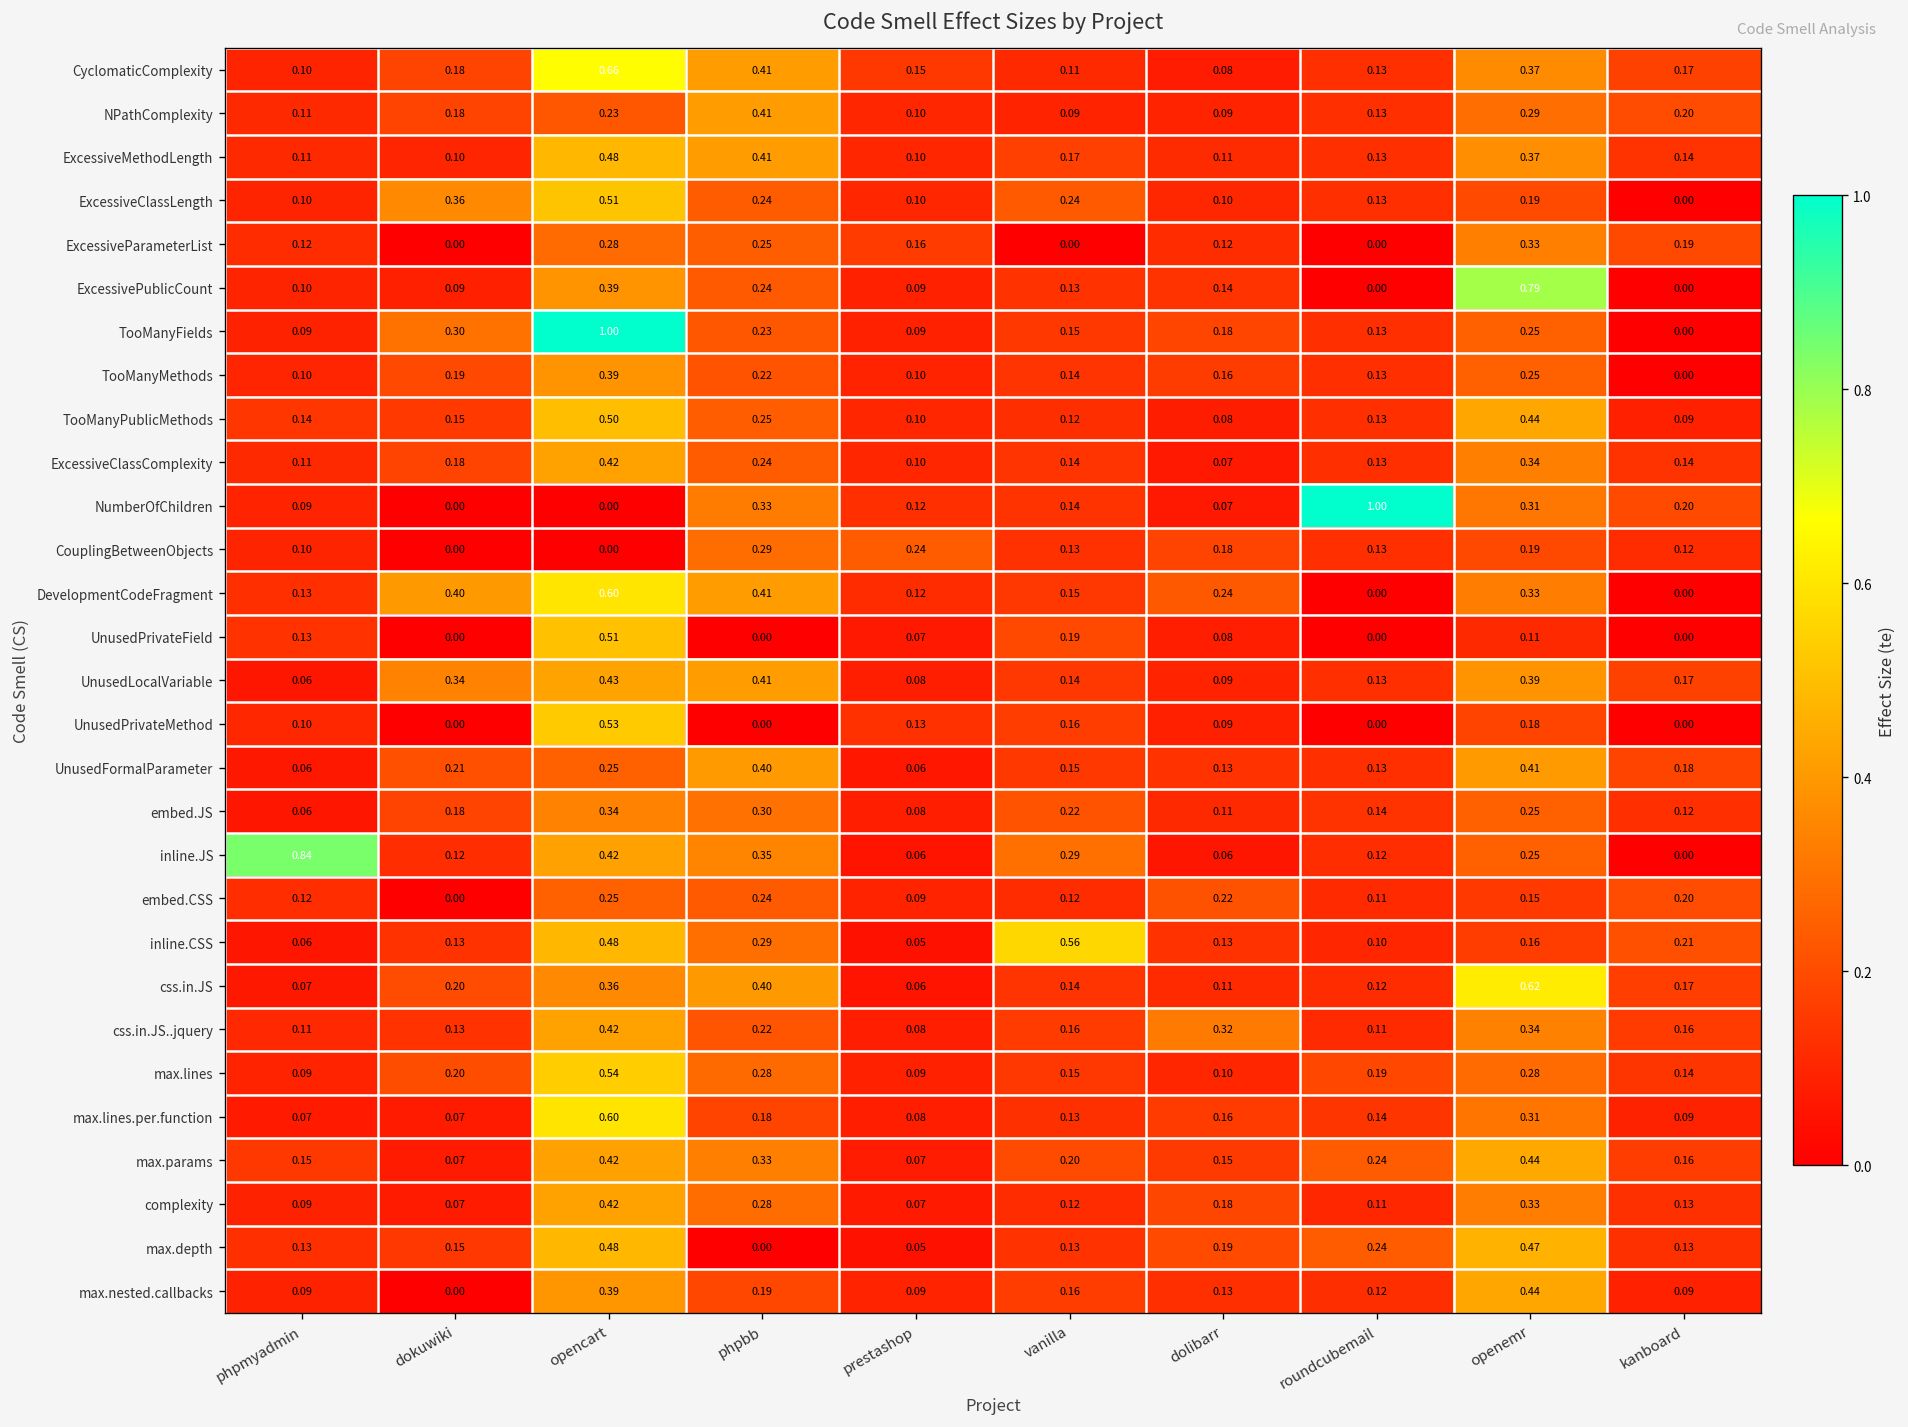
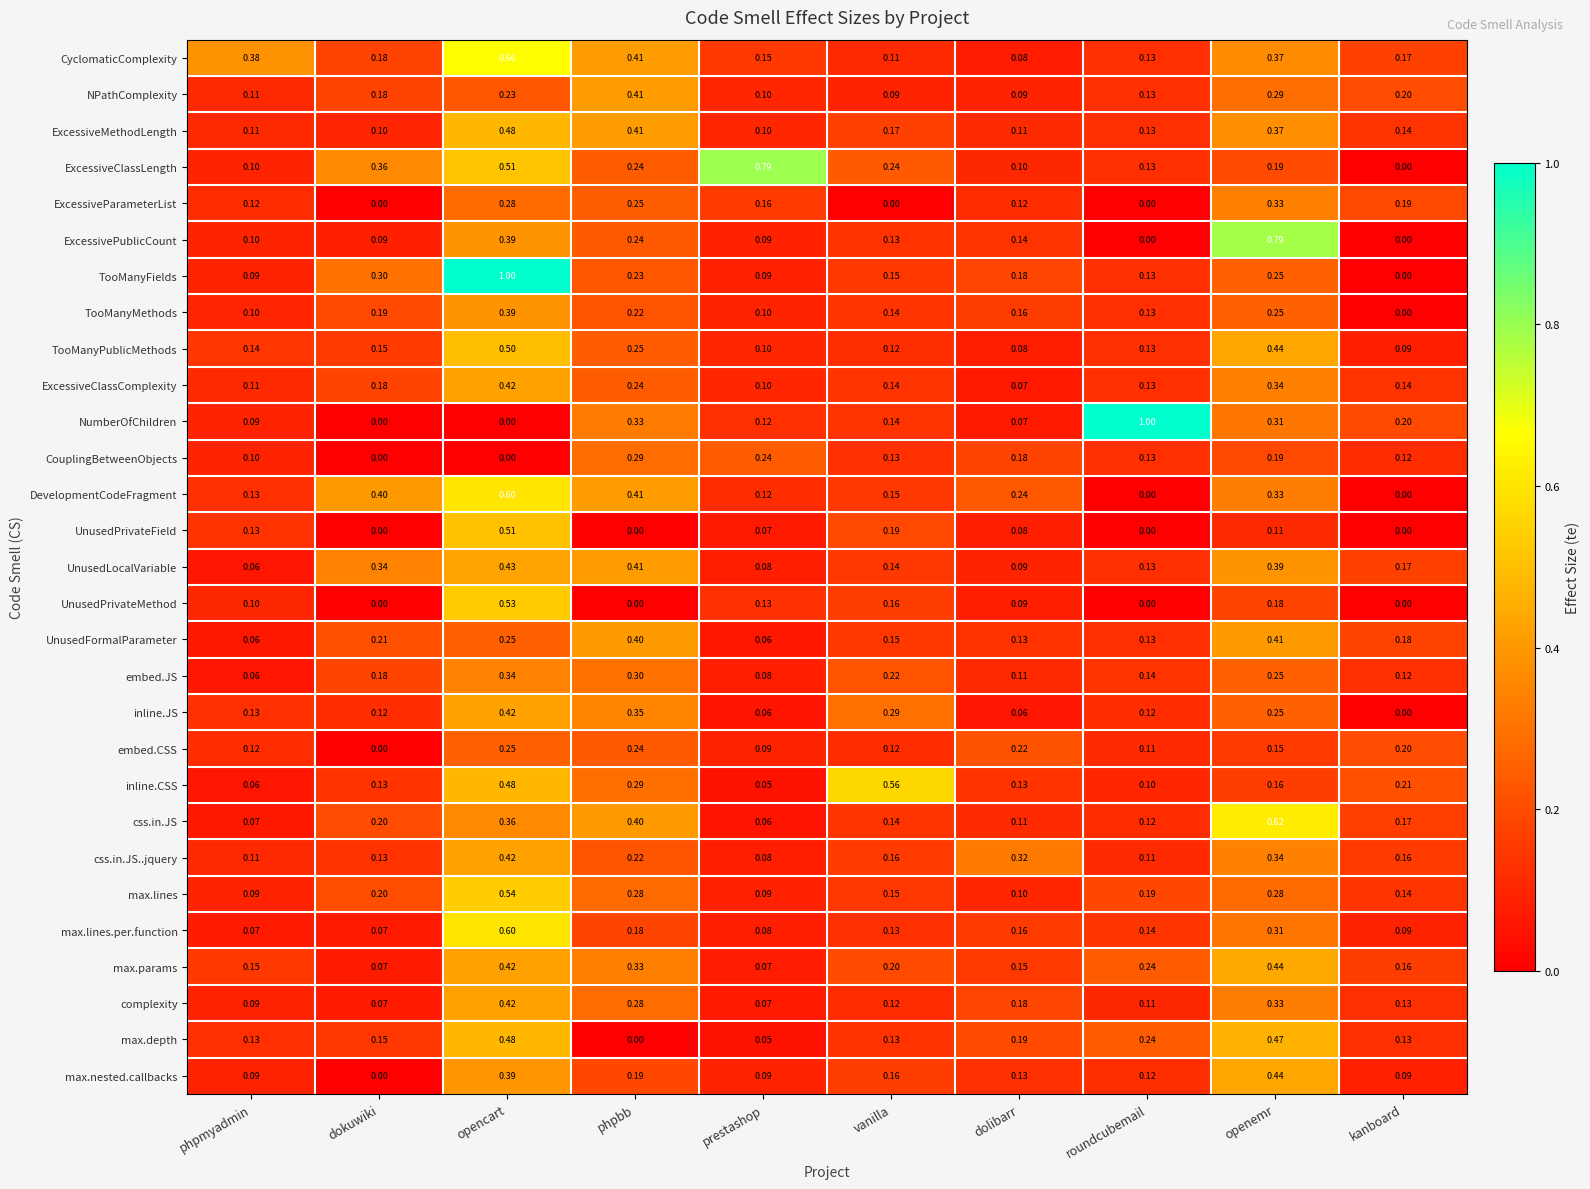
  {
    "CyclomaticComplexity": {
-     "phpmyadmin": 0.10,
+     "phpmyadmin": 0.38,
      "dokuwiki": 0.18,
      "opencart": 0.66,
      "phpbb": 0.41,
      "prestashop": 0.15,
      "vanilla": 0.11,
      "dolibarr": 0.08,
      "roundcubemail": 0.13,
      "openemr": 0.37,
      "kanboard": 0.17
    },
    "ExcessiveClassLength": {
      "phpmyadmin": 0.10,
      "dokuwiki": 0.36,
      "opencart": 0.51,
      "phpbb": 0.24,
-     "prestashop": 0.10,
+     "prestashop": 0.79,
      "vanilla": 0.24,
      "dolibarr": 0.10,
      "roundcubemail": 0.13,
      "openemr": 0.19,
      "kanboard": 0.00
    },
    "inline.JS": {
-     "phpmyadmin": 0.84,
+     "phpmyadmin": 0.13,
      "dokuwiki": 0.12,
      "opencart": 0.42,
      "phpbb": 0.35,
      "prestashop": 0.06,
      "vanilla": 0.29,
      "dolibarr": 0.06,
      "roundcubemail": 0.12,
      "openemr": 0.25,
      "kanboard": 0.00
    }
  }
